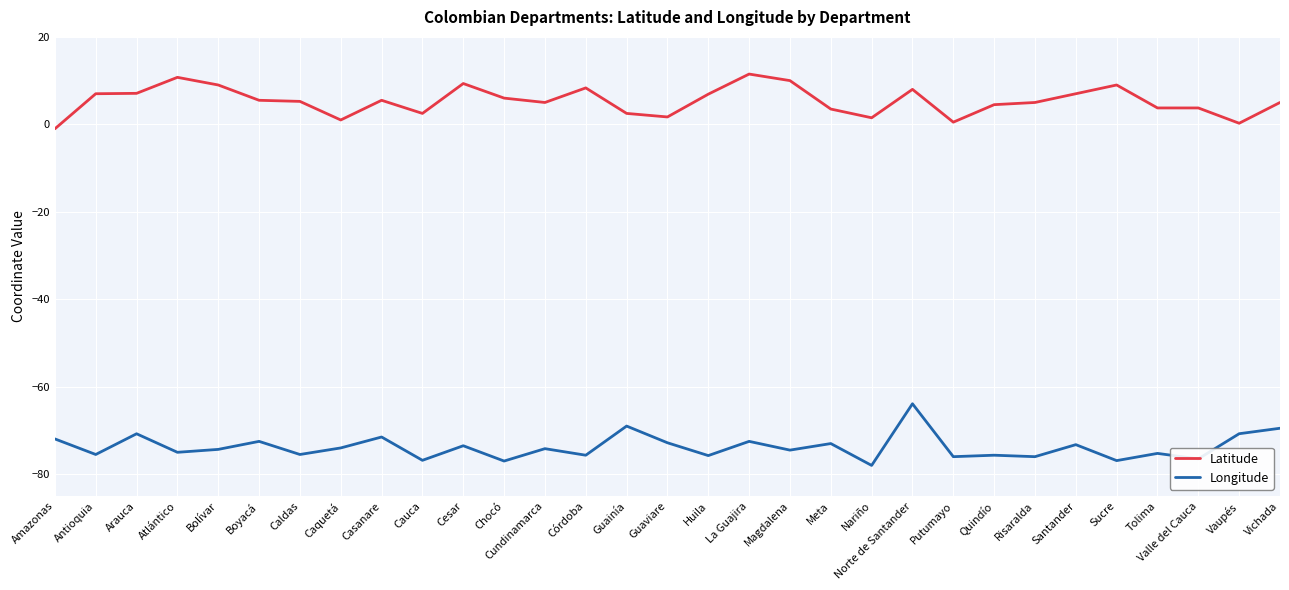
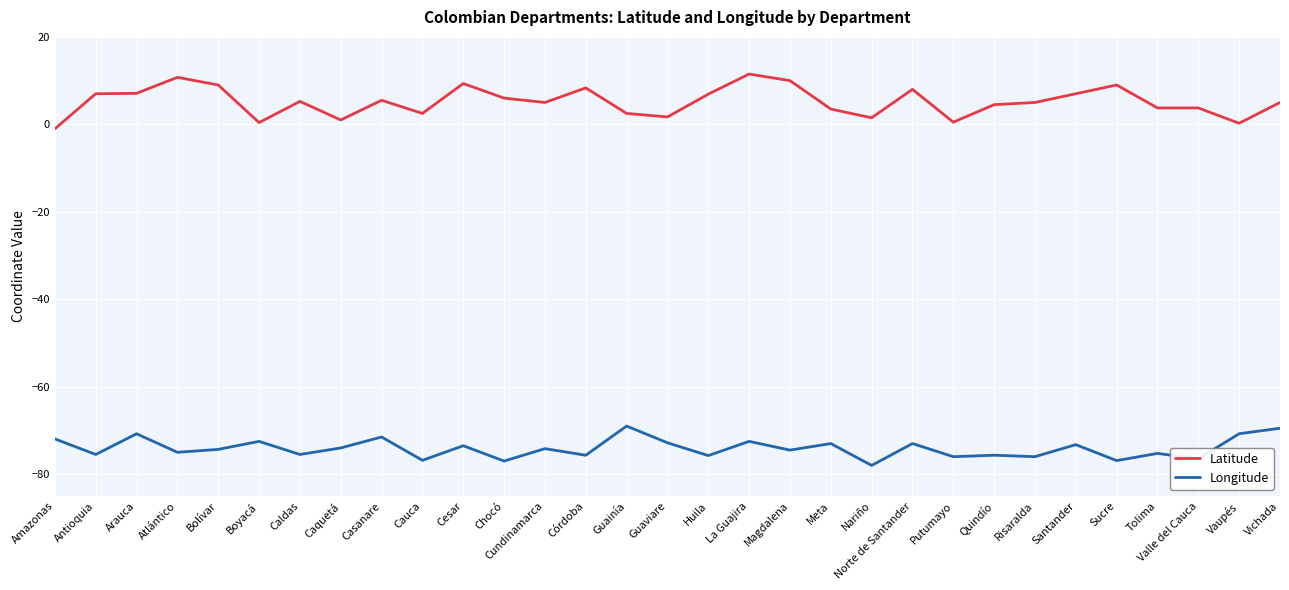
  {
    "Latitude": {
      "Amazonas": -1,
      "Antioquia": 7,
      "Arauca": 7,
      "Atlántico": 11,
      "Bolívar": 9,
-     "Boyacá": 6,
+     "Boyacá": 0,
      "Caldas": 5,
      "Caquetá": 1,
      "Casanare": 6,
      "Cauca": 3,
      "Cesar": 9,
      "Chocó": 6,
      "Cundinamarca": 5,
      "Córdoba": 8,
      "Guainía": 3,
      "Guaviare": 2,
      "Huila": 7,
      "La Guajira": 12,
      "Magdalena": 10,
      "Meta": 4,
      "Nariño": 2,
      "Norte de Santander": 8,
      "Putumayo": 1,
      "Quindío": 5,
      "Risaralda": 5,
      "Santander": 7,
      "Sucre": 9,
      "Tolima": 4,
      "Valle del Cauca": 4,
      "Vaupés": 0,
      "Vichada": 5
    },
    "Longitude": {
      "Amazonas": -72,
      "Antioquia": -76,
      "Arauca": -71,
      "Atlántico": -75,
      "Bolívar": -74,
      "Boyacá": -73,
      "Caldas": -76,
      "Caquetá": -74,
      "Casanare": -72,
      "Cauca": -77,
      "Cesar": -74,
      "Chocó": -77,
      "Cundinamarca": -74,
      "Córdoba": -76,
      "Guainía": -69,
      "Guaviare": -73,
      "Huila": -76,
      "La Guajira": -73,
      "Magdalena": -75,
      "Meta": -73,
      "Nariño": -78,
-     "Norte de Santander": -64,
+     "Norte de Santander": -73,
      "Putumayo": -76,
      "Quindío": -76,
      "Risaralda": -76,
      "Santander": -73,
      "Sucre": -77,
      "Tolima": -75,
      "Vaupés": -71,
      "Vichada": -70
    }
  }
